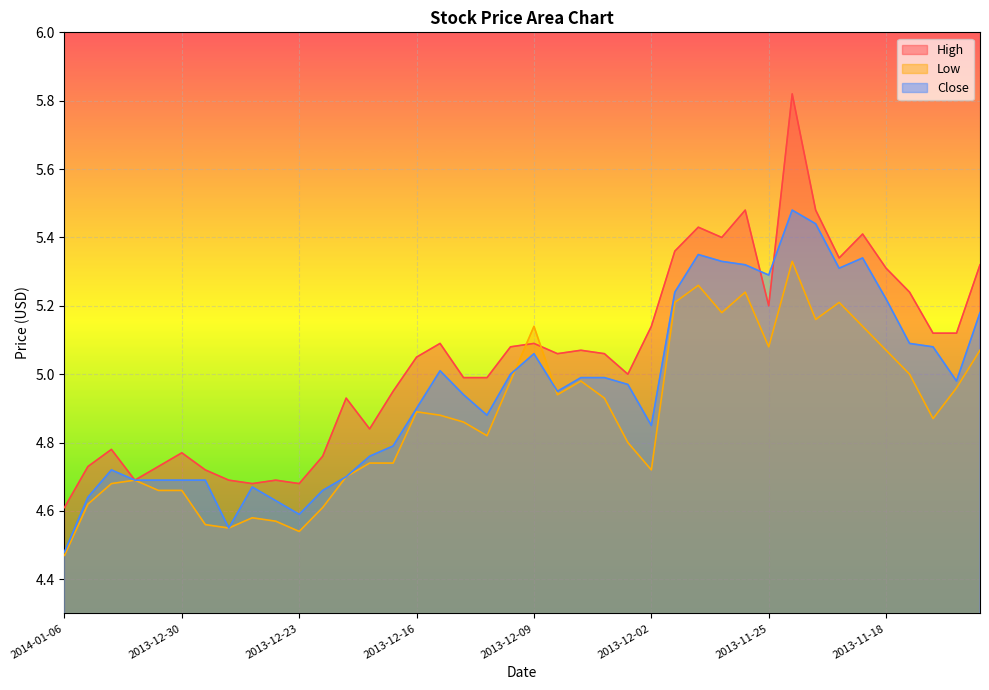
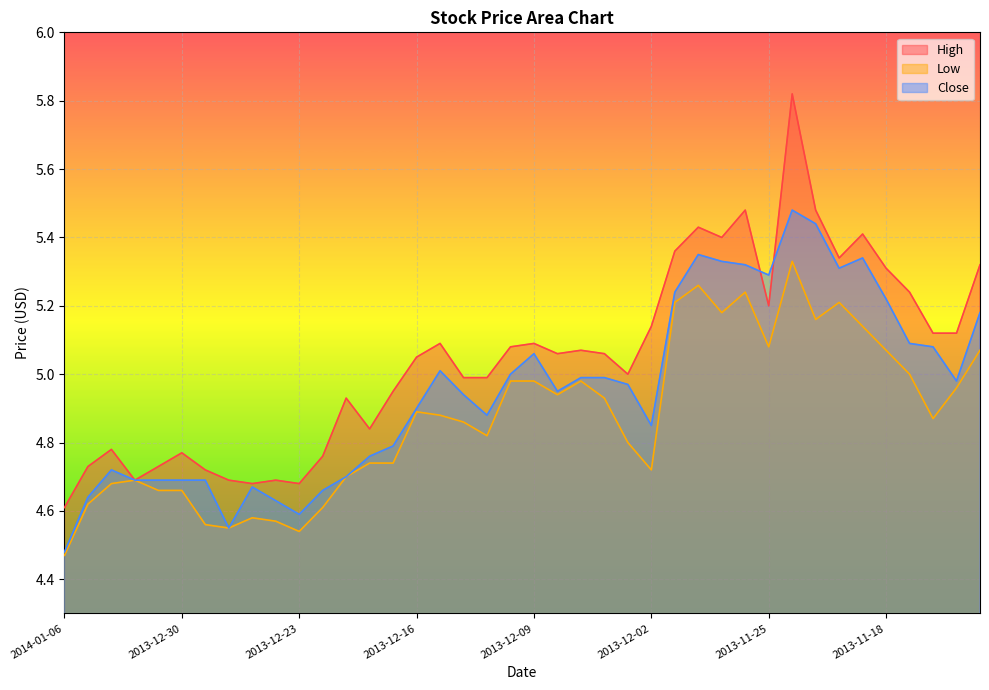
  {
    "High": {
      "2014-01-06": 4.61,
      "2013-12-30": 4.77,
      "2013-12-23": 4.68,
      "2013-12-16": 5.05,
      "2013-12-09": 5.09,
      "2013-12-02": 5.14,
      "2013-11-25": 5.20,
      "2013-11-18": 5.31
    },
    "Low": {
      "2014-01-06": 4.47,
      "2013-12-30": 4.66,
      "2013-12-23": 4.54,
      "2013-12-16": 4.89,
-     "2013-12-09": 5.14,
+     "2013-12-09": 4.98,
      "2013-12-02": 4.72,
      "2013-11-25": 5.08,
      "2013-11-18": 5.07
    },
    "Close": {
      "2014-01-06": 4.48,
      "2013-12-30": 4.69,
      "2013-12-23": 4.59,
      "2013-12-16": 4.90,
      "2013-12-09": 5.06,
      "2013-12-02": 4.85,
      "2013-11-25": 5.29,
      "2013-11-18": 5.22
    }
  }
